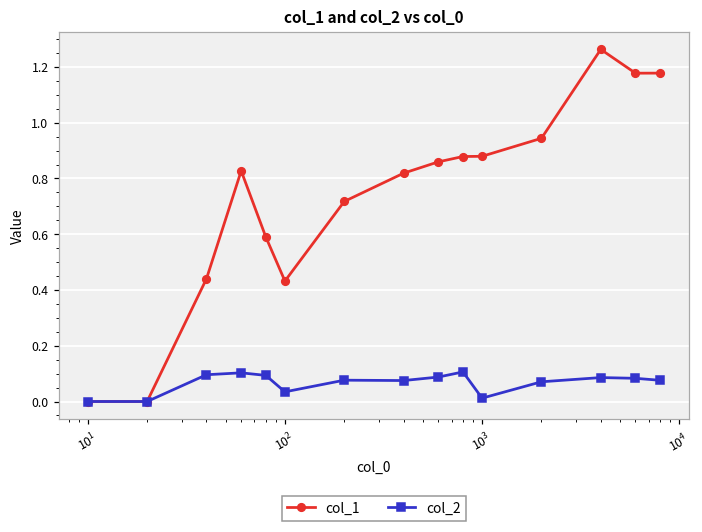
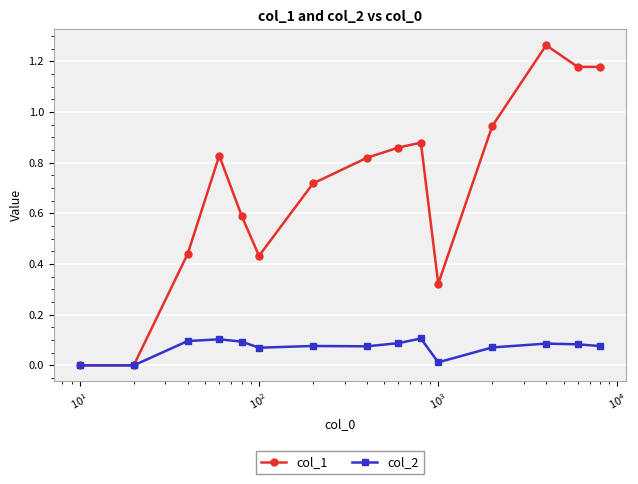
  {
    "col_1": {
      "10^2": 0.43,
-     "10^3": 0.88
+     "10^3": 0.32
    },
    "col_2": {
-     "10^2": 0.03,
+     "10^2": 0.07,
      "10^3": 0.01
    }
  }
